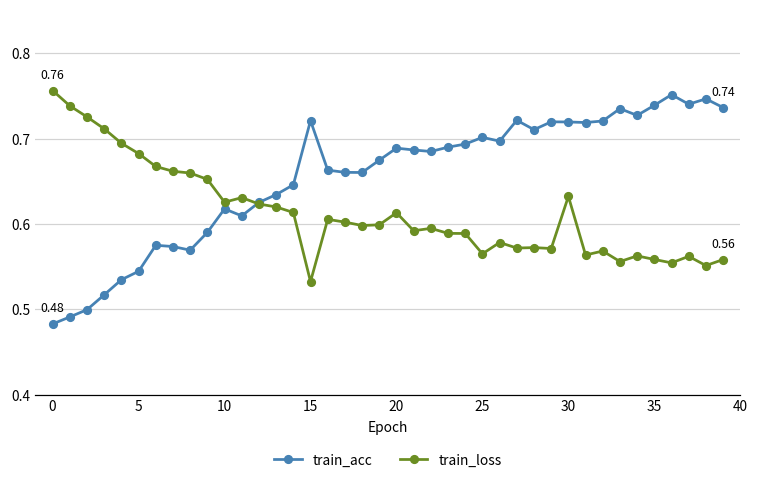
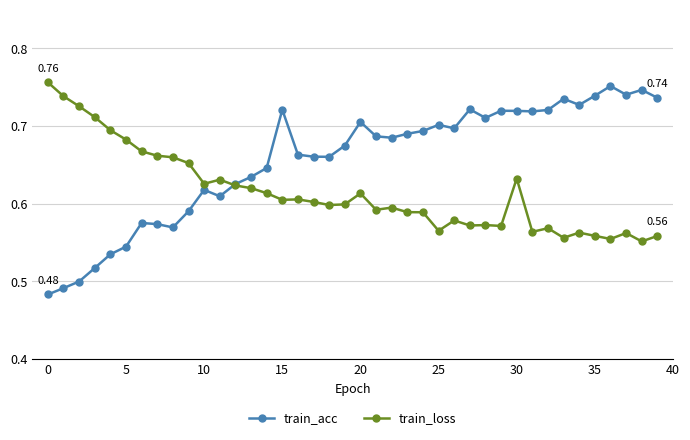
  {
    "train_acc": {
      "5": 0.54,
      "10": 0.62,
      "15": 0.72,
-     "20": 0.69,
+     "20": 0.71,
      "25": 0.70,
      "30": 0.72,
      "35": 0.74
    },
    "train_loss": {
      "5": 0.68,
      "10": 0.63,
-     "15": 0.53,
+     "15": 0.60,
      "20": 0.61,
      "25": 0.57,
      "30": 0.63,
      "35": 0.56
    }
  }
